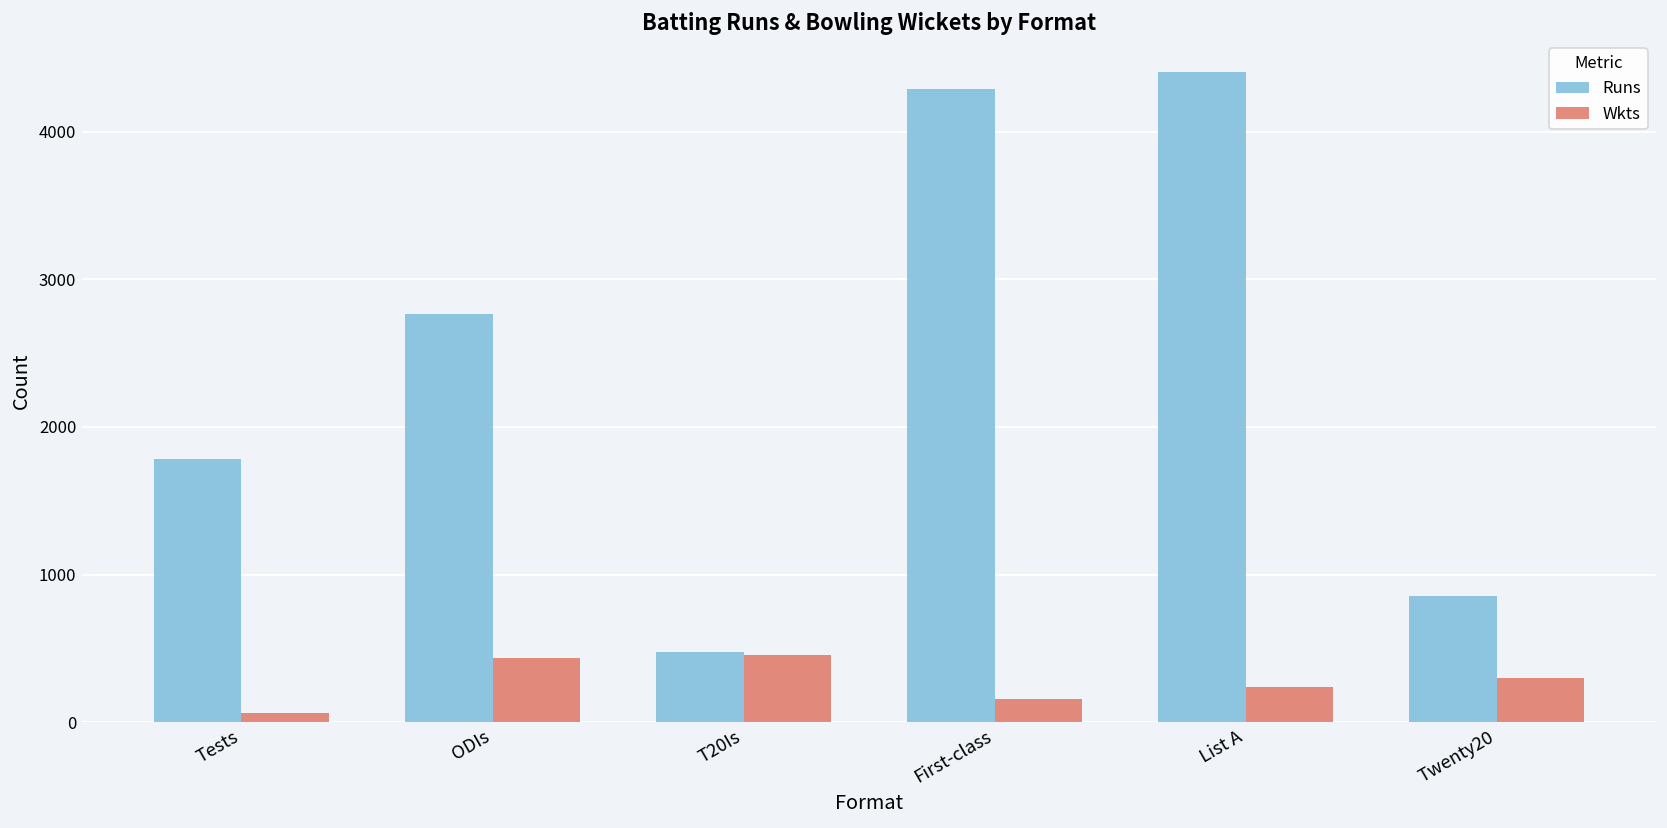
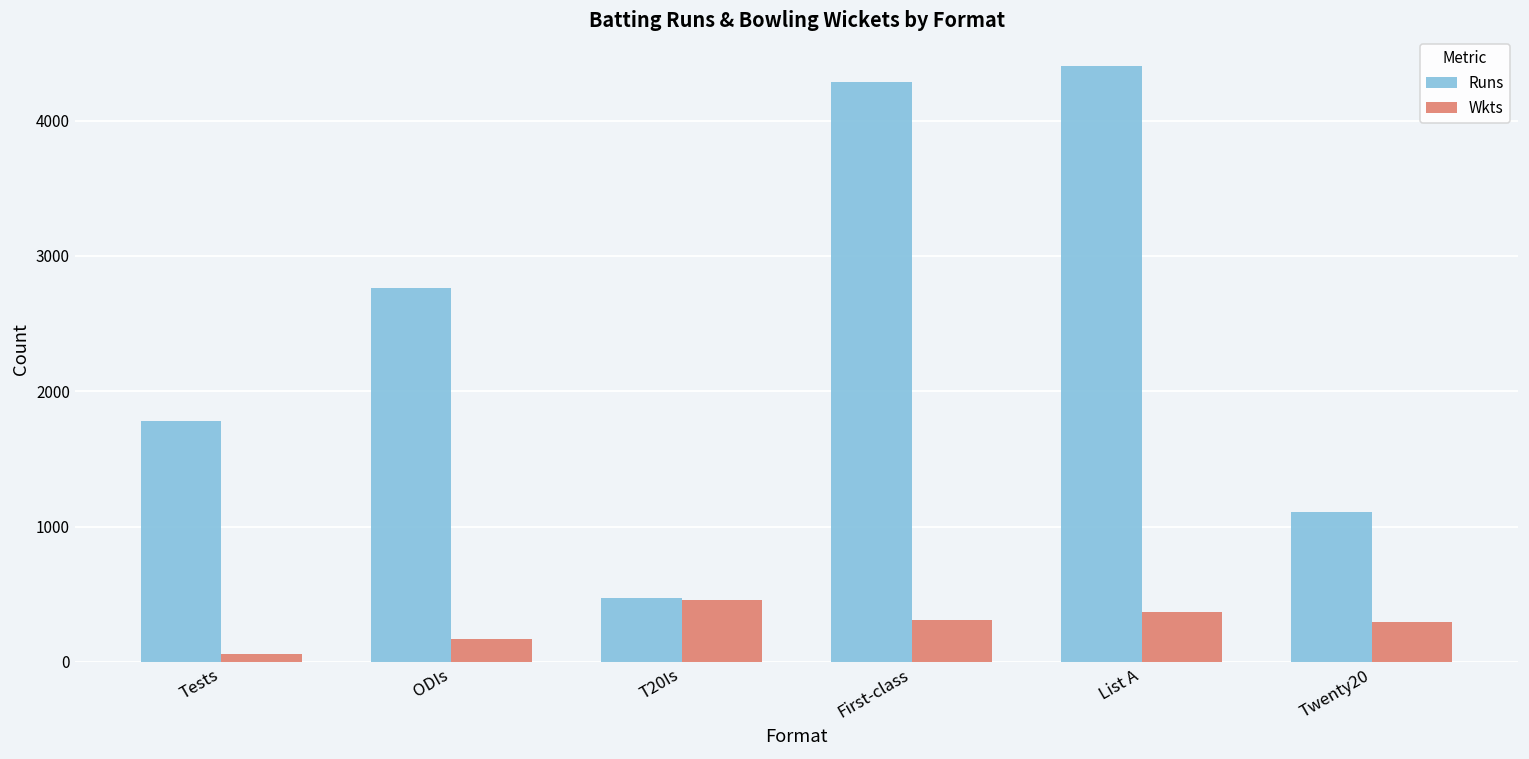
  {
    "Runs": {
      "Tests": 1780,
      "ODIs": 2770,
      "T20Is": 470,
      "First-class": 4290,
      "List A": 4400,
-     "Twenty20": 860
+     "Twenty20": 1110
    },
    "Wkts": {
      "Tests": 60,
-     "ODIs": 440,
+     "ODIs": 170,
      "T20Is": 460,
-     "First-class": 160,
-     "List A": 240,
+     "First-class": 310,
+     "List A": 370,
      "Twenty20": 300
    }
  }
